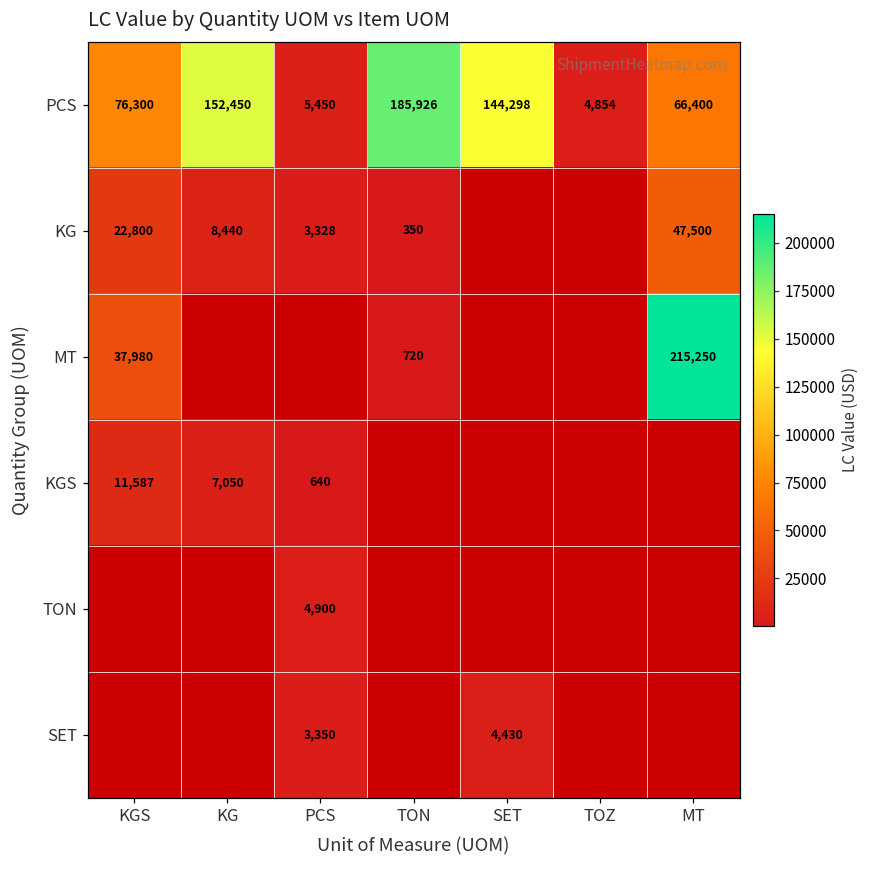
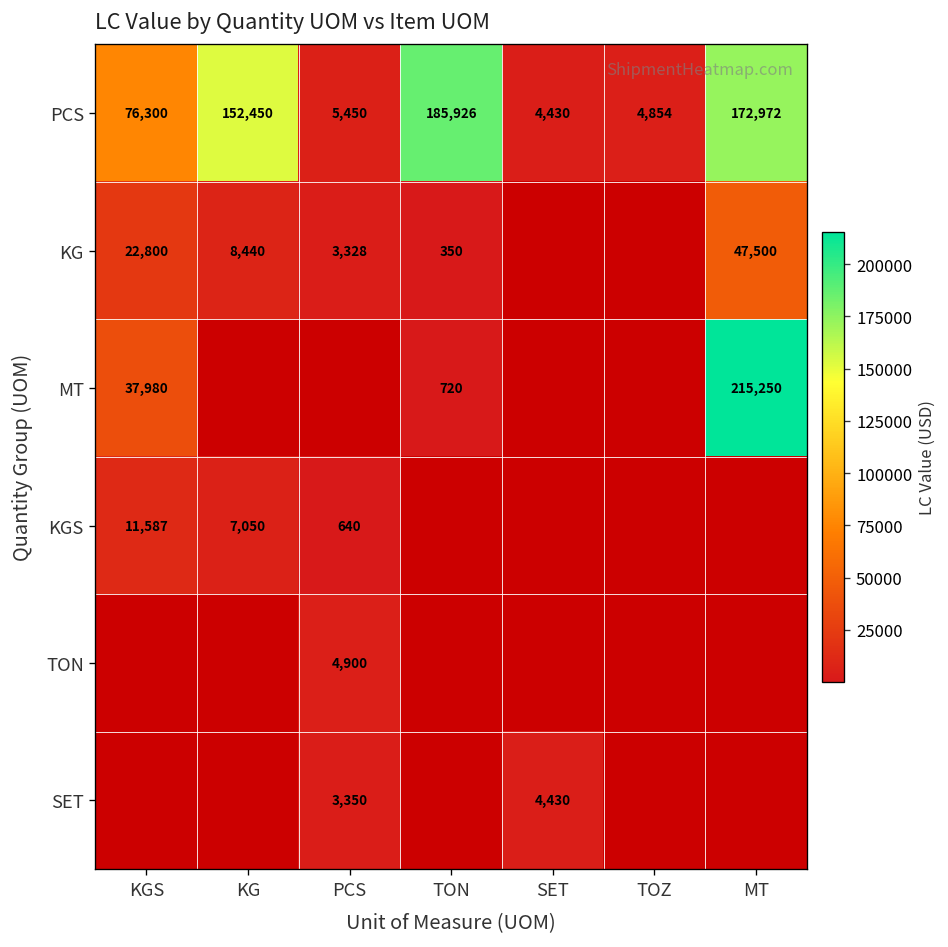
  {
    "PCS": {
      "KGS": "76,300",
      "KG": "152,450",
      "PCS": "5,450",
      "TON": "185,926",
-     "SET": "144,298",
-     "MT": "66,400"
+     "SET": "4,430",
+     "MT": "172,972"
    },
    "KG": {
      "KGS": "22,800",
      "KG": "8,440",
      "PCS": "3,328",
      "TON": "350",
      "MT": "47,500"
    },
    "MT": {
      "KGS": "37,980",
      "TON": "720",
      "MT": "215,250"
    },
    "KGS": {
      "KGS": "11,587",
      "KG": "7,050",
      "PCS": "640"
    },
    "TON": {
      "PCS": "4,900"
    },
    "SET": {
      "PCS": "3,350",
      "SET": "4,430"
    }
  }
